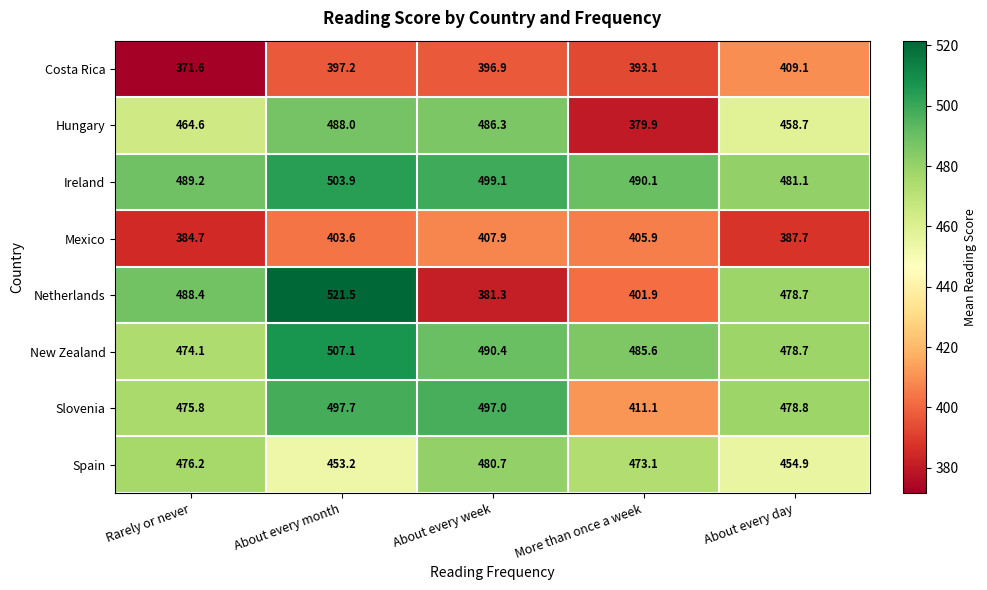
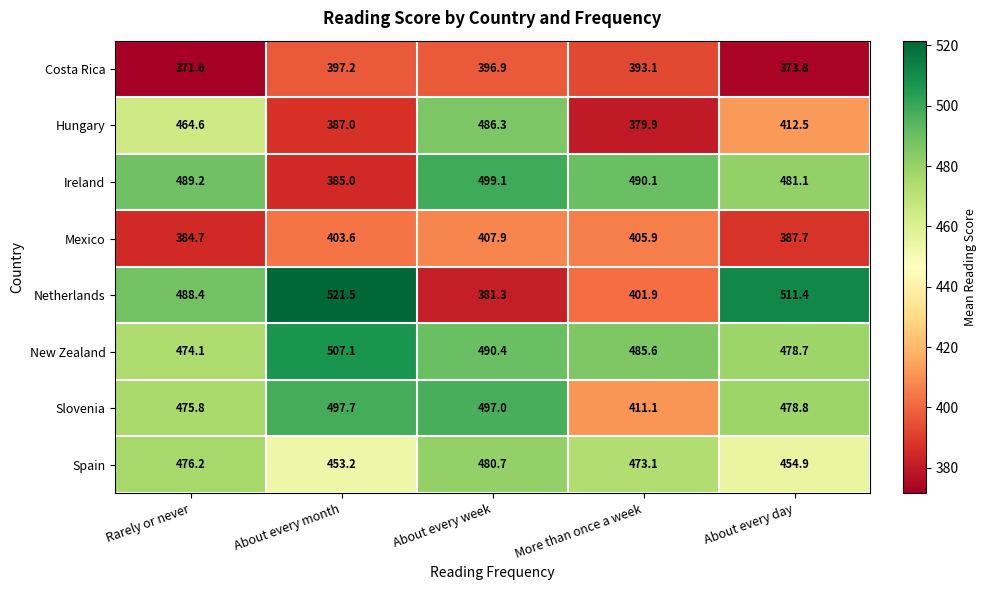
  {
    "Costa Rica": {
      "Rarely or never": 371.6,
      "About every month": 397.2,
      "About every week": 396.9,
      "More than once a week": 393.1,
-     "About every day": 409.1
+     "About every day": 373.8
    },
    "Hungary": {
      "Rarely or never": 464.6,
-     "About every month": 488.0,
+     "About every month": 387.0,
      "About every week": 486.3,
      "More than once a week": 379.9,
-     "About every day": 458.7
+     "About every day": 412.5
    },
    "Ireland": {
      "Rarely or never": 489.2,
-     "About every month": 503.9,
+     "About every month": 385.0,
      "About every week": 499.1,
      "More than once a week": 490.1,
      "About every day": 481.1
    },
    "Mexico": {
      "Rarely or never": 384.7,
      "About every month": 403.6,
      "About every week": 407.9,
      "More than once a week": 405.9,
      "About every day": 387.7
    },
    "Netherlands": {
      "Rarely or never": 488.4,
      "About every month": 521.5,
      "About every week": 381.3,
      "More than once a week": 401.9,
-     "About every day": 478.7
+     "About every day": 511.4
    },
    "New Zealand": {
      "Rarely or never": 474.1,
      "About every month": 507.1,
      "About every week": 490.4,
      "More than once a week": 485.6,
      "About every day": 478.7
    },
    "Slovenia": {
      "Rarely or never": 475.8,
      "About every month": 497.7,
      "About every week": 497.0,
      "More than once a week": 411.1,
      "About every day": 478.8
    },
    "Spain": {
      "Rarely or never": 476.2,
      "About every month": 453.2,
      "About every week": 480.7,
      "More than once a week": 473.1,
      "About every day": 454.9
    }
  }
